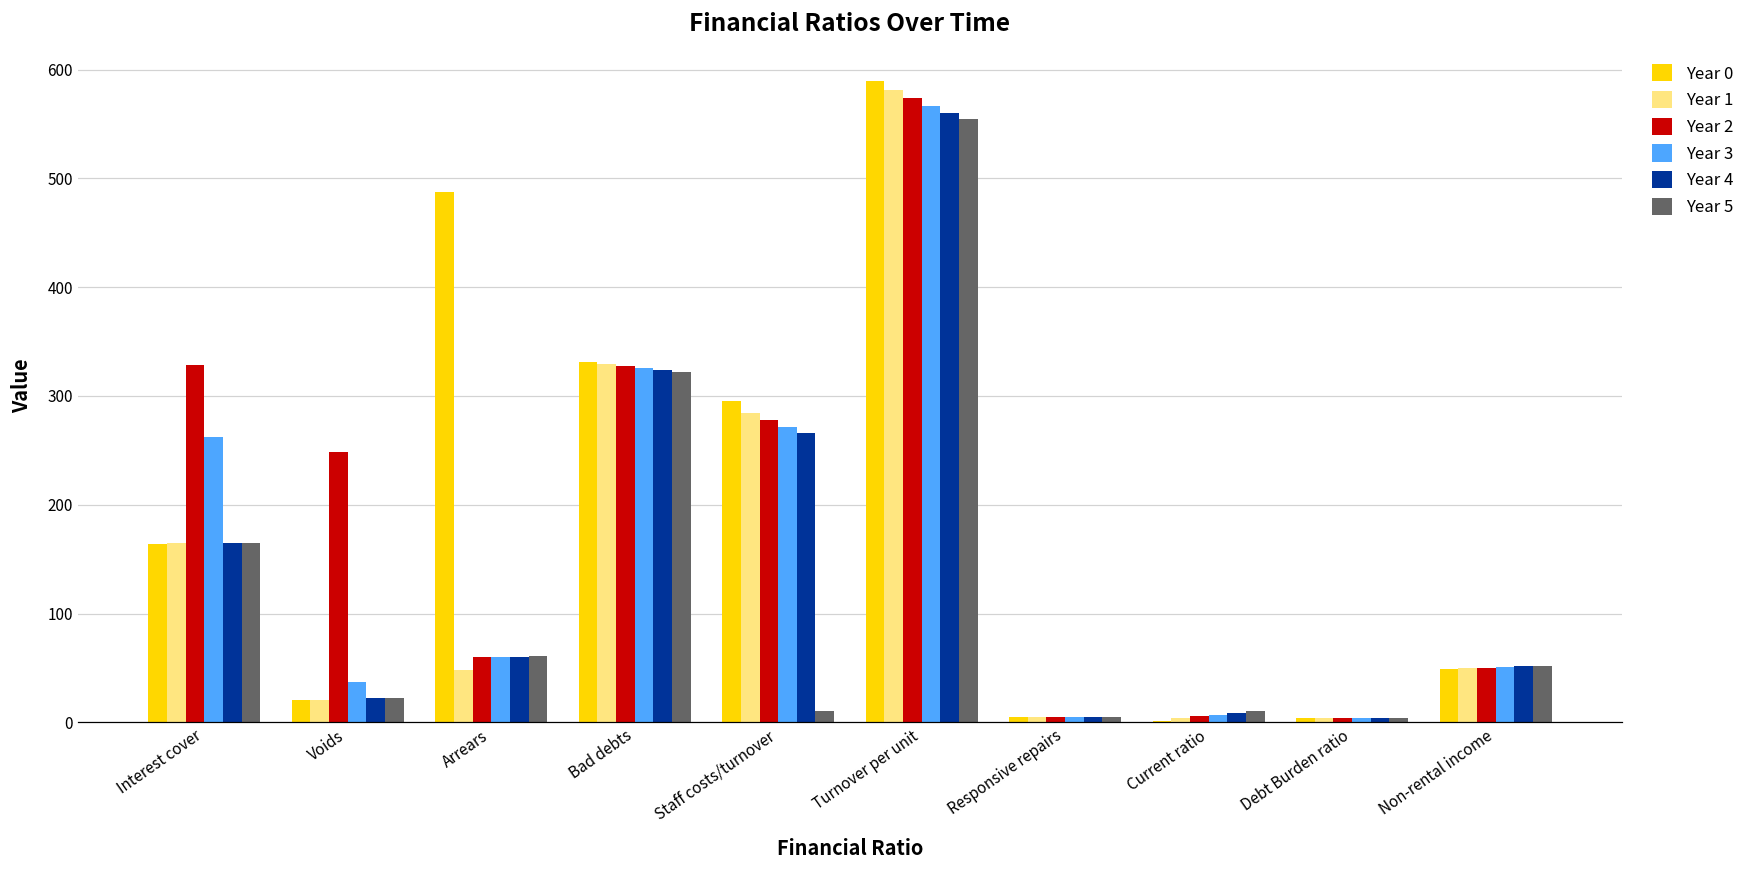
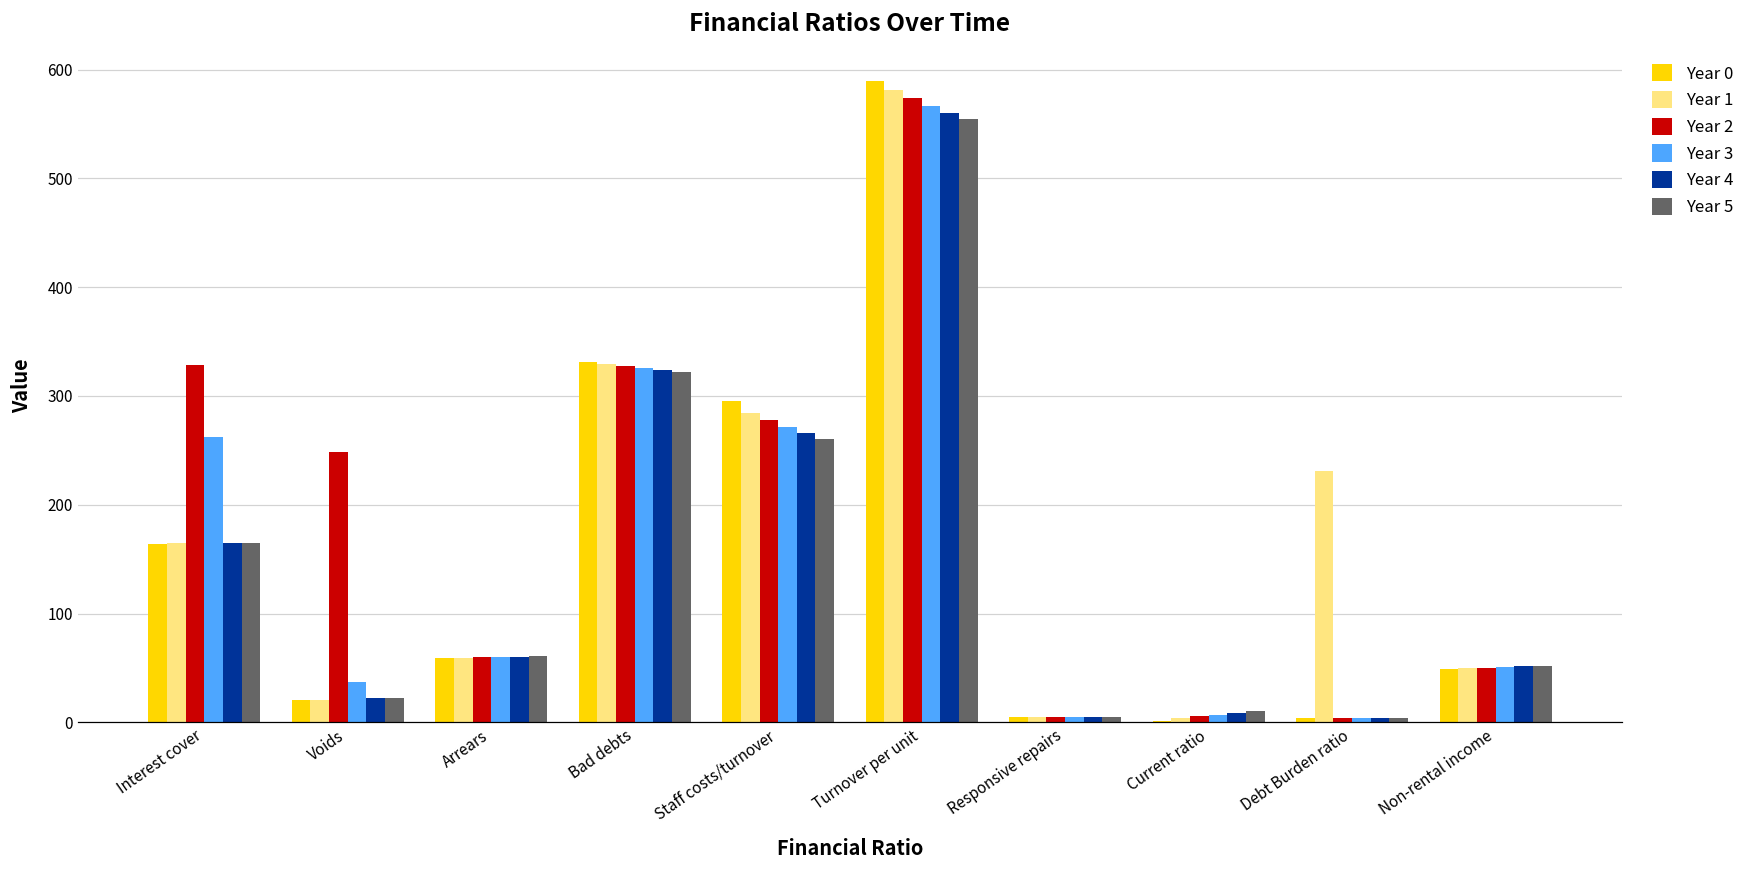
  {
    "Year 0": {
      "Interest cover": 160,
      "Voids": 20,
-     "Arrears": 490,
+     "Arrears": 60,
      "Bad debts": 330,
      "Staff costs/turnover": 300,
      "Turnover per unit": 590,
      "Responsive repairs": 0,
      "Debt Burden ratio": 0,
      "Non-rental income": 50
    },
    "Year 1": {
      "Interest cover": 160,
      "Voids": 20,
-     "Arrears": 50,
+     "Arrears": 60,
      "Bad debts": 330,
      "Staff costs/turnover": 280,
      "Turnover per unit": 580,
      "Responsive repairs": 0,
      "Current ratio": 0,
-     "Debt Burden ratio": 0,
+     "Debt Burden ratio": 230,
      "Non-rental income": 50
    },
    "Year 2": {
      "Interest cover": 330,
      "Voids": 250,
      "Arrears": 60,
      "Bad debts": 330,
      "Staff costs/turnover": 280,
      "Turnover per unit": 570,
      "Responsive repairs": 0,
      "Current ratio": 10,
      "Debt Burden ratio": 0,
      "Non-rental income": 50
    },
    "Year 3": {
      "Interest cover": 260,
      "Voids": 40,
      "Arrears": 60,
      "Bad debts": 330,
      "Staff costs/turnover": 270,
      "Turnover per unit": 570,
      "Responsive repairs": 0,
      "Current ratio": 10,
      "Debt Burden ratio": 0,
      "Non-rental income": 50
    },
    "Year 4": {
      "Interest cover": 160,
      "Voids": 20,
      "Arrears": 60,
      "Bad debts": 320,
      "Staff costs/turnover": 270,
      "Turnover per unit": 560,
      "Responsive repairs": 0,
      "Current ratio": 10,
      "Debt Burden ratio": 0,
      "Non-rental income": 50
    },
    "Year 5": {
      "Interest cover": 170,
      "Voids": 20,
      "Arrears": 60,
      "Bad debts": 320,
-     "Staff costs/turnover": 10,
+     "Staff costs/turnover": 260,
      "Turnover per unit": 550,
      "Responsive repairs": 0,
      "Current ratio": 10,
      "Debt Burden ratio": 0,
      "Non-rental income": 50
    }
  }
